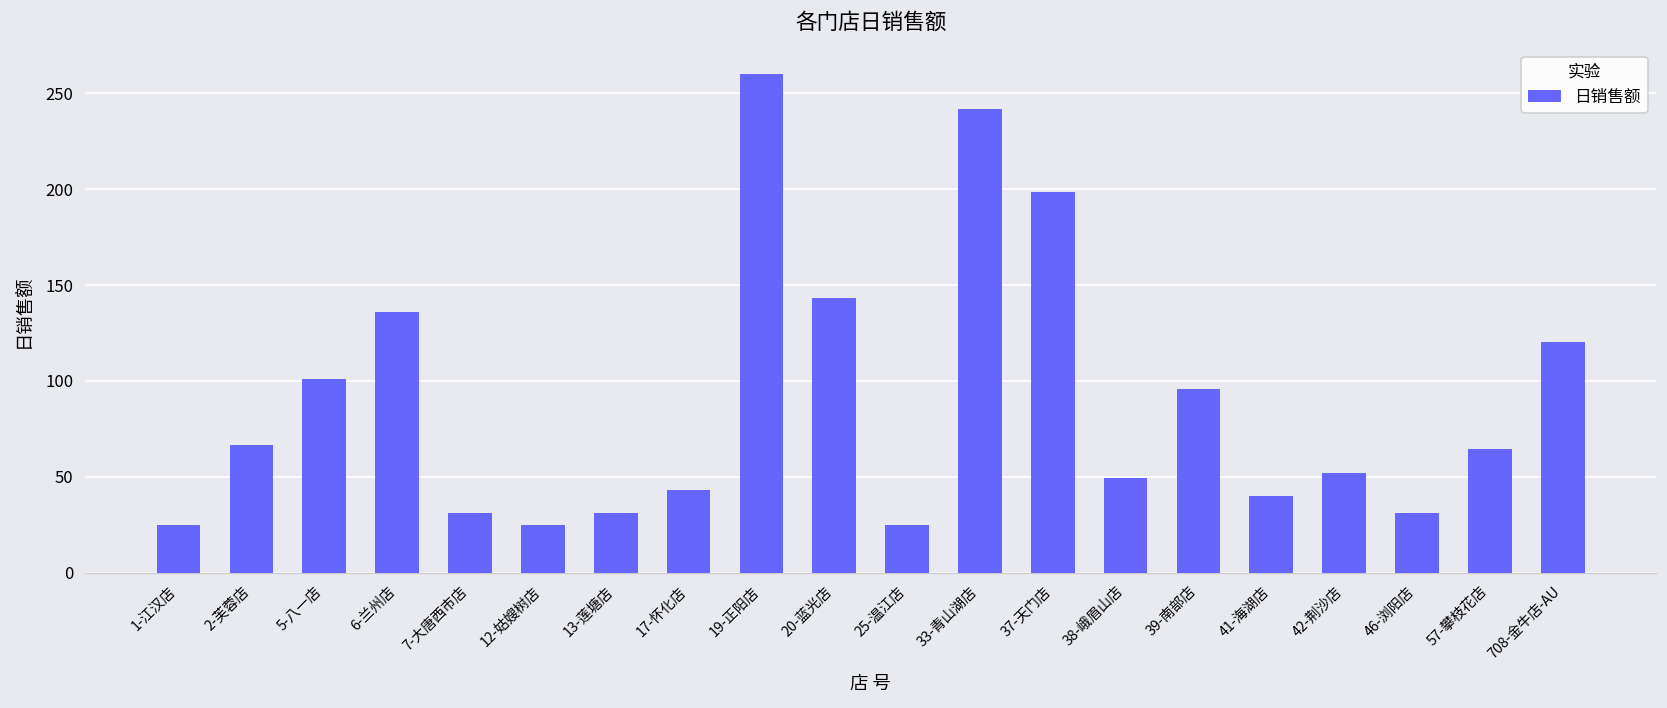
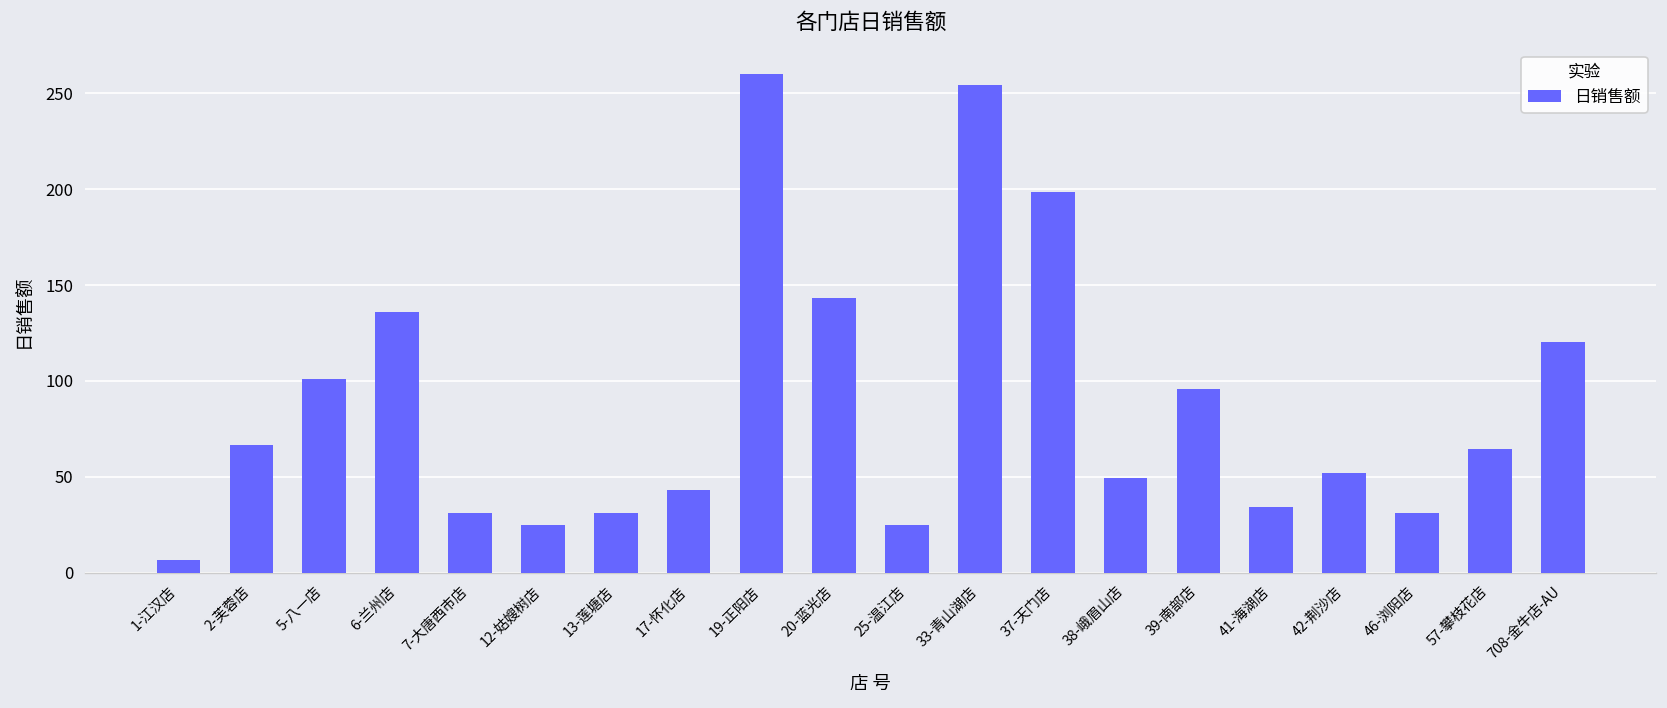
  {
-   "1-江汉店": 25,
+   "1-江汉店": 7,
    "2-芙蓉店": 66,
    "5-八一店": 101,
    "6-兰州店": 136,
    "7-大唐西市店": 31,
    "12-姑嫂树店": 25,
    "13-莲塘店": 31,
    "17-怀化店": 43,
    "19-正阳店": 260,
    "20-蓝光店": 143,
    "25-温江店": 25,
-   "33-青山湖店": 242,
+   "33-青山湖店": 254,
    "37-天门店": 199,
    "38-峨眉山店": 50,
    "39-南部店": 96,
-   "41-海湖店": 40,
+   "41-海湖店": 35,
    "42-荆沙店": 52,
    "46-浏阳店": 31,
    "57-攀枝花店": 65,
    "708-金牛店-AU": 120
  }
